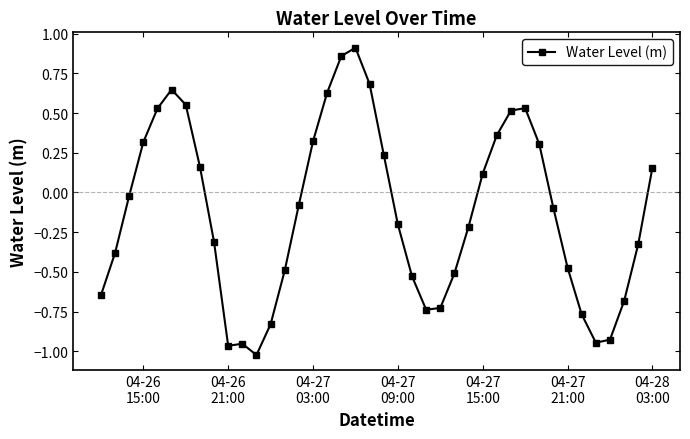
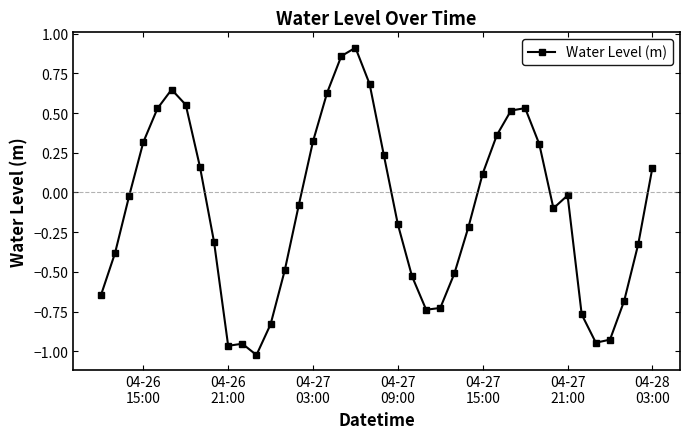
  {
    "04-26 15:00": 0.32,
    "04-26 21:00": -0.97,
    "04-27 03:00": 0.32,
    "04-27 09:00": -0.20,
    "04-27 15:00": 0.12,
-   "04-27 21:00": -0.47,
+   "04-27 21:00": -0.02,
    "04-28 03:00": 0.16
  }
